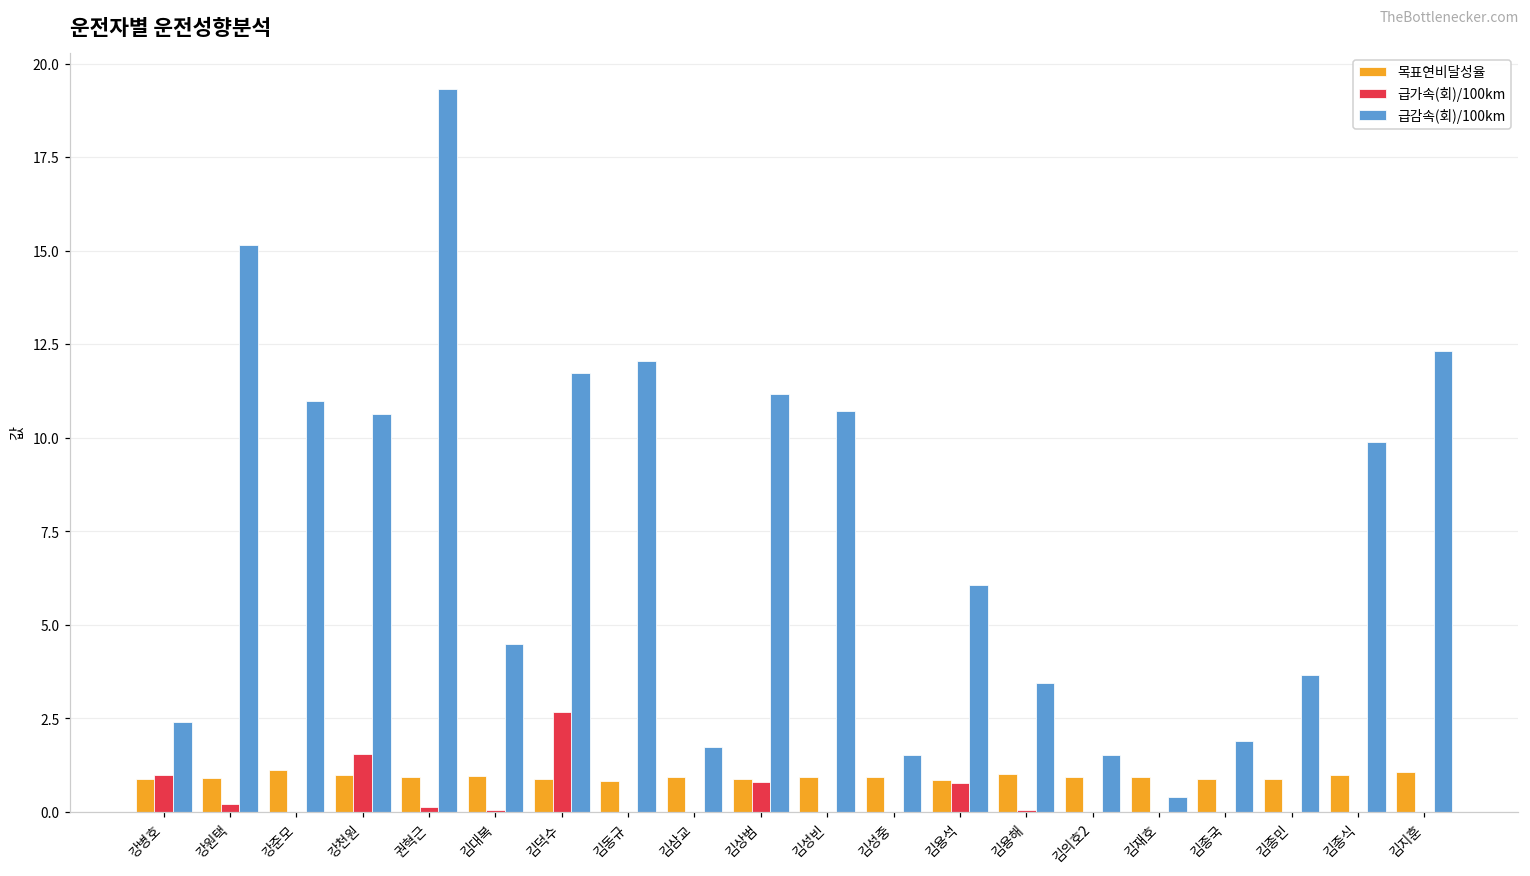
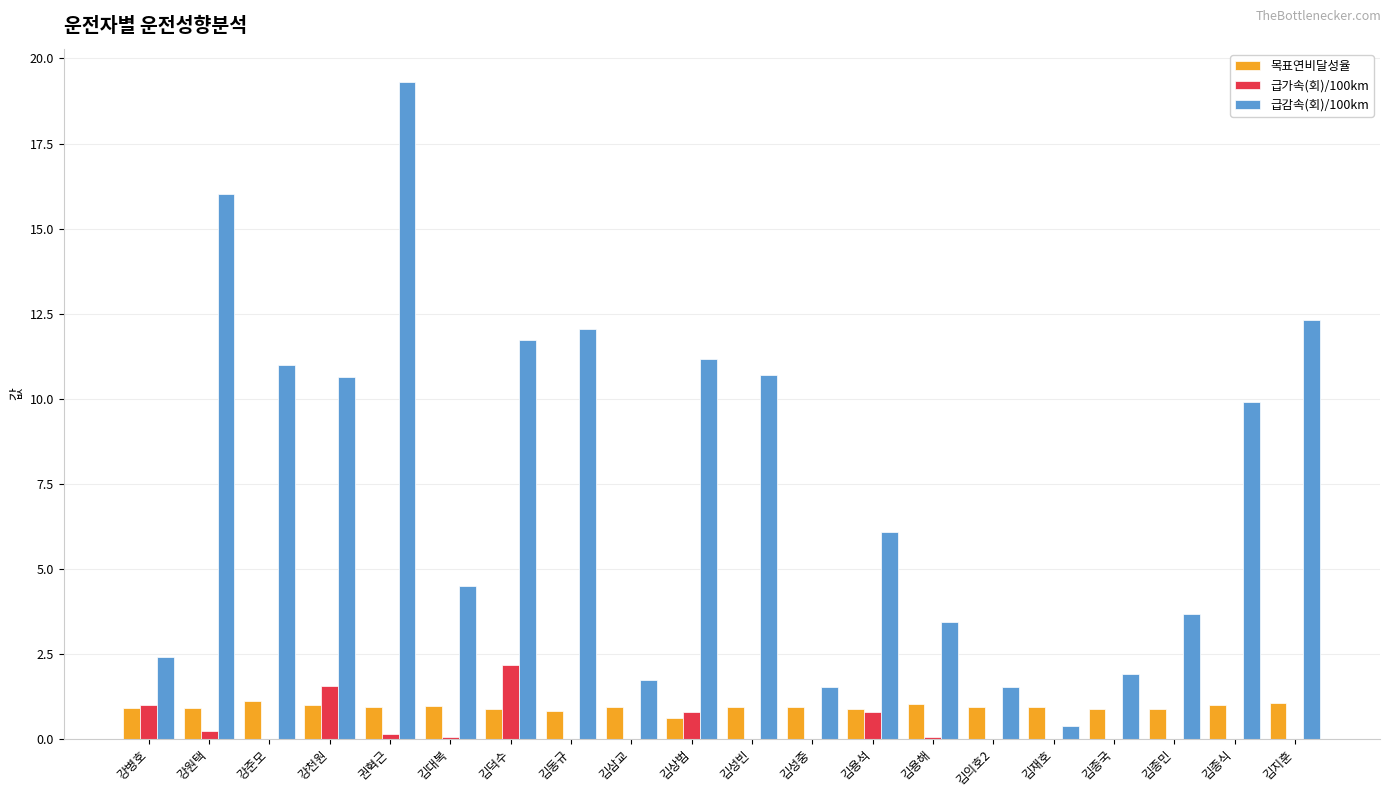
  {
    "목표연비달성율": {
      "강병호": 0.9,
      "강원택": 0.9,
      "강준모": 1.1,
      "강천원": 1.0,
      "권혁근": 0.9,
      "김대복": 1.0,
      "김덕수": 0.9,
      "김동규": 0.8,
      "김삼교": 0.9,
-     "김상범": 0.9,
+     "김상범": 0.6,
      "김성빈": 0.9,
      "김성중": 0.9,
      "김용석": 0.9,
      "김용해": 1.0,
      "김의호2": 0.9,
      "김재호": 0.9,
      "김종국": 0.9,
      "김종민": 0.9,
      "김종식": 1.0,
      "김지훈": 1.1
    },
    "급가속(회)/100km": {
      "강병호": 1.0,
      "강원택": 0.2,
      "강준모": 0.0,
      "강천원": 1.6,
      "권혁근": 0.1,
-     "김덕수": 2.7,
+     "김덕수": 2.2,
      "김동규": 0.0,
      "김삼교": 0.0,
      "김상범": 0.8,
      "김성빈": 0.0,
      "김성중": 0.0,
      "김용석": 0.8,
      "김의호2": 0.0,
      "김재호": 0.0,
      "김종국": 0.0,
      "김종민": 0.0,
      "김종식": 0.0,
      "김지훈": 0.0
    },
    "급감속(회)/100km": {
      "강병호": 2.4,
-     "강원택": 15.1,
+     "강원택": 16.0,
      "강준모": 11.0,
      "강천원": 10.6,
      "권혁근": 19.3,
      "김대복": 4.5,
      "김덕수": 11.7,
      "김동규": 12.0,
      "김삼교": 1.7,
      "김상범": 11.2,
      "김성빈": 10.7,
      "김성중": 1.5,
      "김용석": 6.1,
      "김용해": 3.4,
      "김의호2": 1.5,
      "김재호": 0.4,
      "김종국": 1.9,
      "김종민": 3.7,
      "김종식": 9.9,
      "김지훈": 12.3
    }
  }
